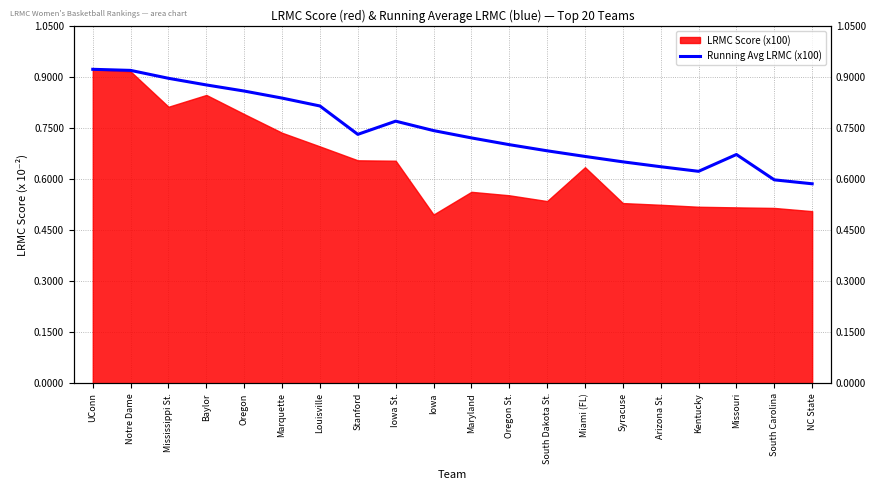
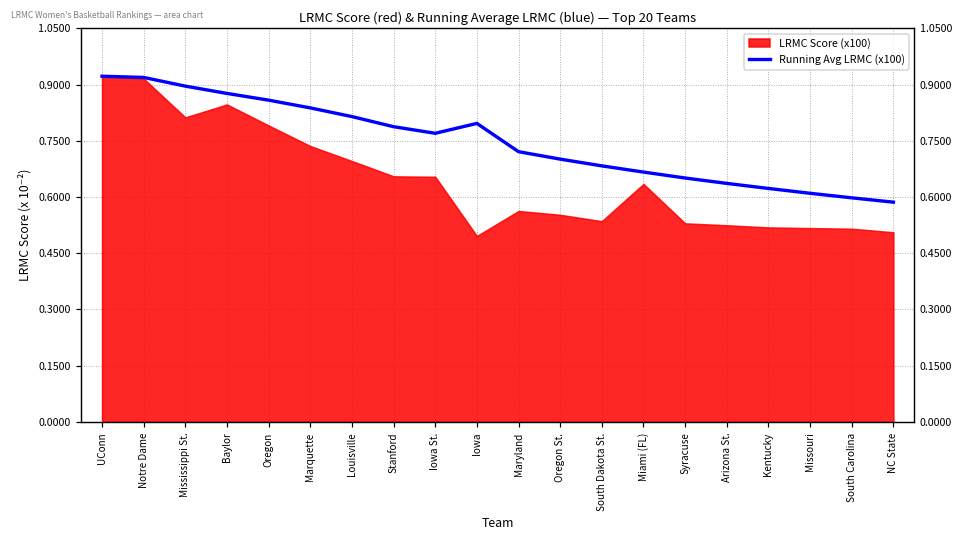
  {
    "Running Avg LRMC (x100)": {
      "Mississippi St.": 0.90,
      "Baylor": 0.88,
      "Oregon": 0.86,
      "Marquette": 0.84,
      "Louisville": 0.81,
-     "Stanford": 0.73,
+     "Stanford": 0.79,
      "Iowa St.": 0.77,
-     "Iowa": 0.74,
+     "Iowa": 0.80,
      "Maryland": 0.72,
      "Oregon St.": 0.70,
      "South Dakota St.": 0.68,
      "Miami (FL)": 0.67,
      "Syracuse": 0.65,
      "Arizona St.": 0.64,
      "Kentucky": 0.62,
-     "Missouri": 0.67,
+     "Missouri": 0.61,
      "South Carolina": 0.60,
      "NC State": 0.59
    },
    "LRMC Score (x100)": {
      "Mississippi St.": 0.81,
      "Baylor": 0.85,
      "Oregon": 0.79,
      "Marquette": 0.74,
      "Louisville": 0.70,
      "Stanford": 0.66,
      "Iowa St.": 0.65,
      "Iowa": 0.50,
      "Maryland": 0.56,
      "Oregon St.": 0.55,
      "South Dakota St.": 0.54,
      "Miami (FL)": 0.63,
      "Syracuse": 0.53,
      "Arizona St.": 0.52,
      "Kentucky": 0.52,
      "Missouri": 0.52,
      "South Carolina": 0.52,
      "NC State": 0.51
    }
  }
